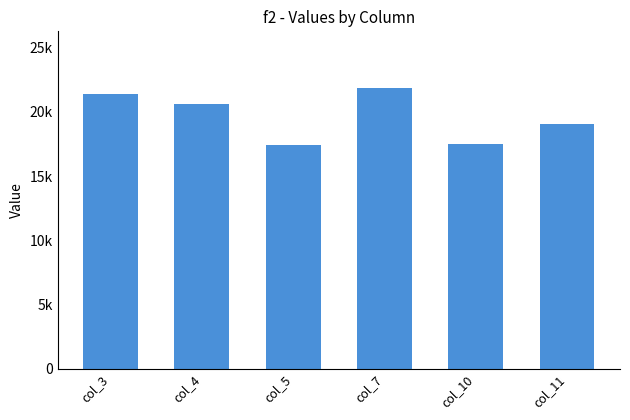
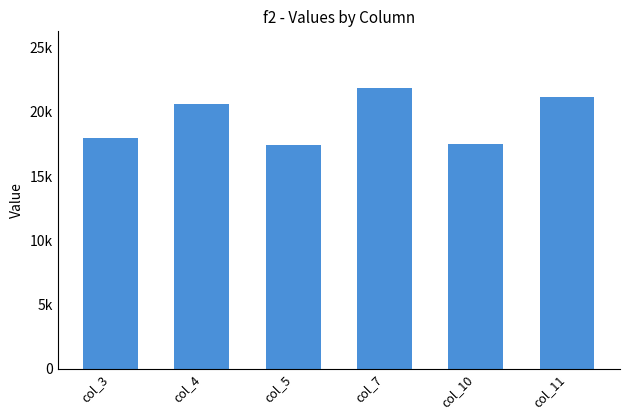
  {
-   "col_3": 21400,
+   "col_3": 18000,
    "col_4": 20600,
    "col_5": 17400,
    "col_7": 21900,
    "col_10": 17500,
-   "col_11": 19100
+   "col_11": 21200
  }
